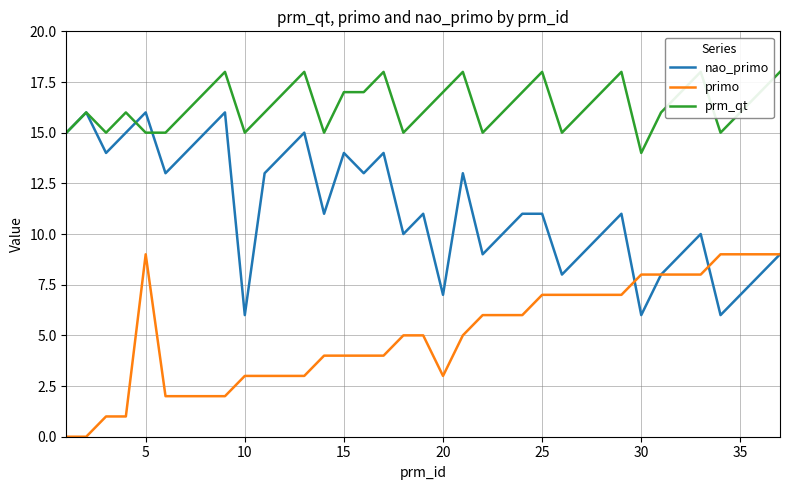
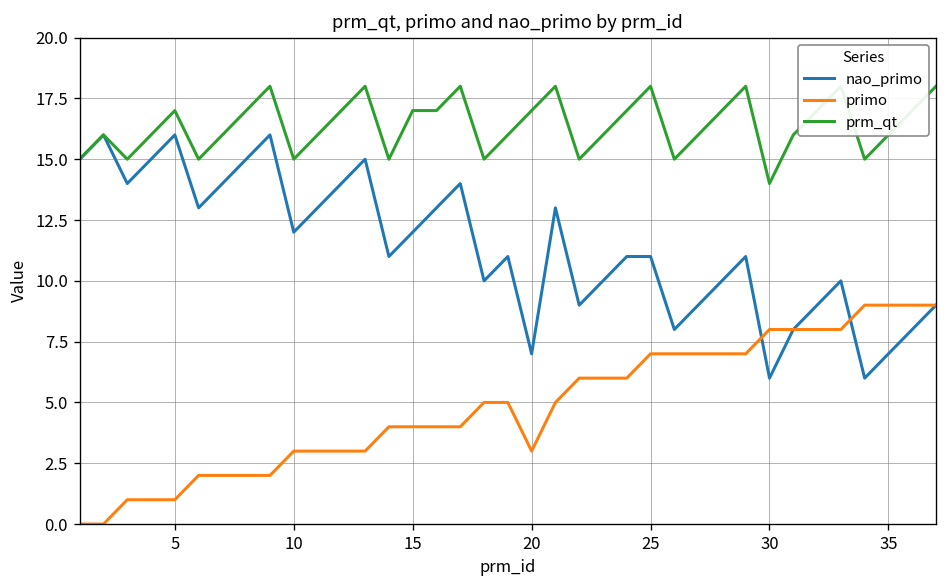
  {
    "nao_primo": {
      "5": 16,
-     "10": 6,
-     "15": 14,
+     "10": 12,
+     "15": 12,
      "20": 7,
      "25": 11,
      "30": 6,
      "35": 7
    },
    "primo": {
-     "5": 9,
+     "5": 1,
      "10": 3,
      "15": 4,
      "20": 3,
      "25": 7,
      "30": 8,
      "35": 9
    },
    "prm_qt": {
-     "5": 15,
+     "5": 17,
      "10": 15,
      "15": 17,
      "20": 17,
      "25": 18,
      "30": 14
    }
  }
